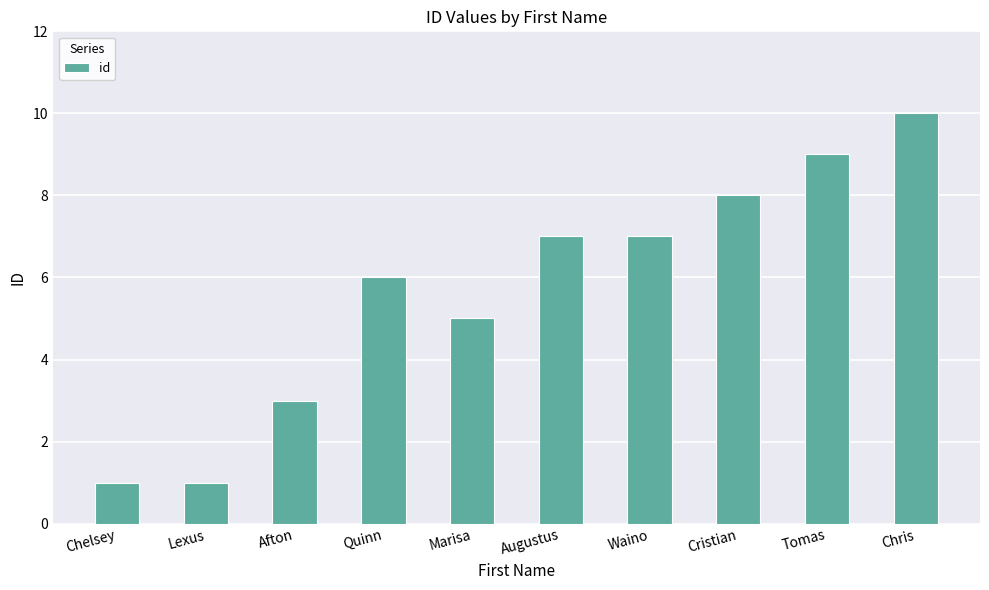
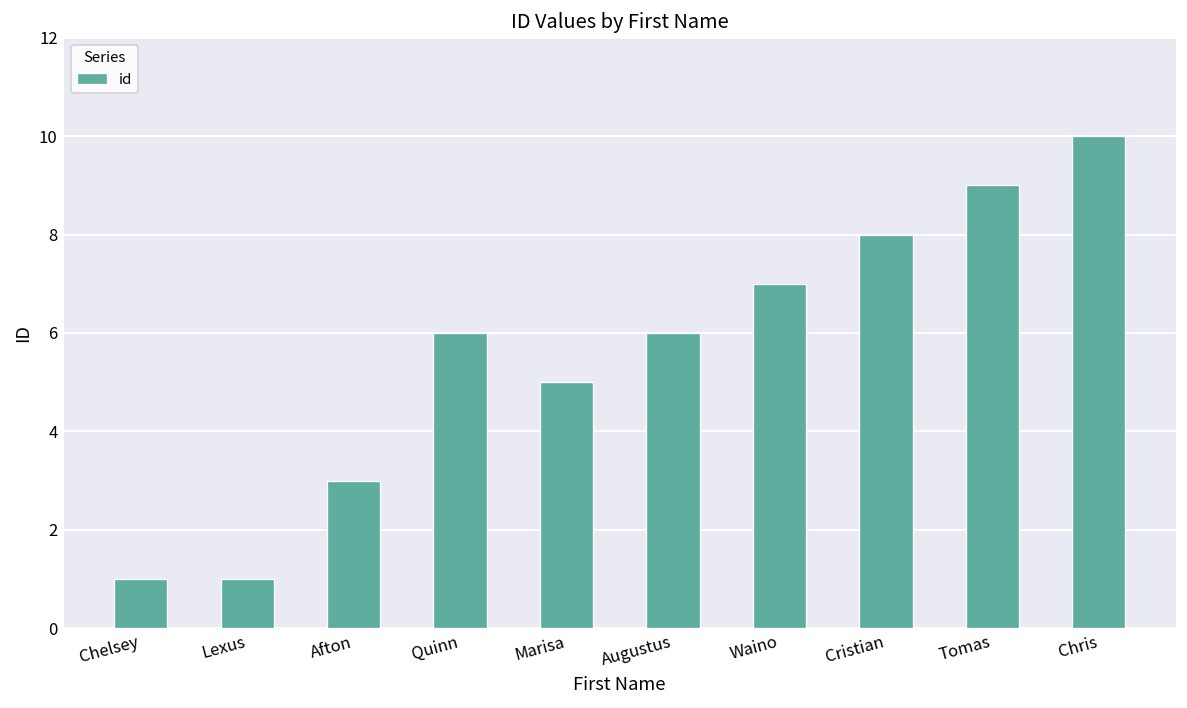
  {
    "Chelsey": 1,
    "Lexus": 1,
    "Afton": 3,
    "Quinn": 6,
    "Marisa": 5,
-   "Augustus": 7,
+   "Augustus": 6,
    "Waino": 7,
    "Cristian": 8,
    "Tomas": 9,
    "Chris": 10
  }
